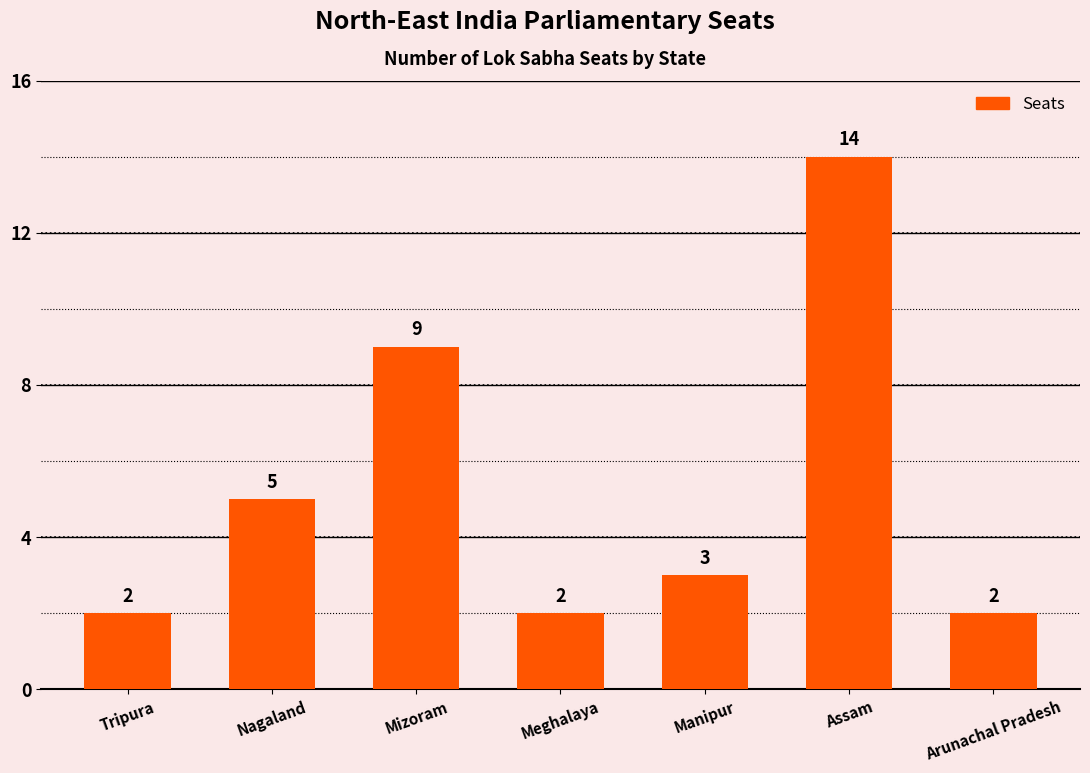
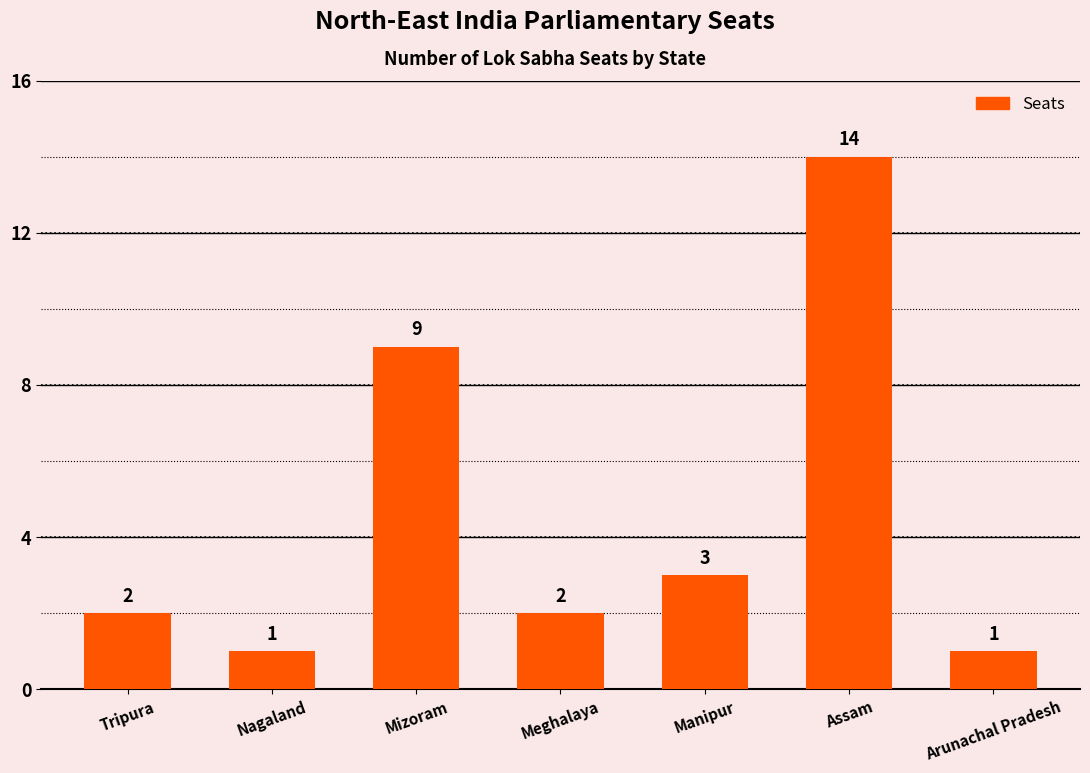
  {
    "Tripura": 2,
-   "Nagaland": 5,
+   "Nagaland": 1,
    "Mizoram": 9,
    "Meghalaya": 2,
    "Manipur": 3,
    "Assam": 14,
-   "Arunachal Pradesh": 2
+   "Arunachal Pradesh": 1
  }
